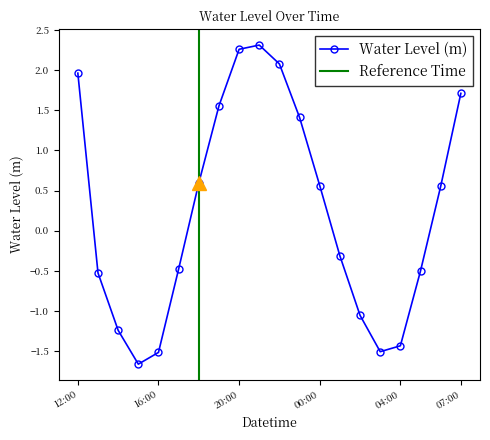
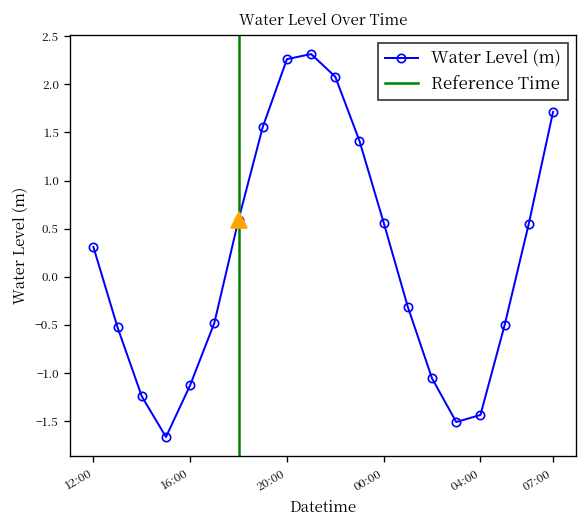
  {
    "Water Level (m)": {
-     "12:00": 2.0,
-     "16:00": -1.5,
+     "12:00": 0.3,
+     "16:00": -1.1,
      "20:00": 2.3,
      "00:00": 0.6,
      "04:00": -1.4,
      "07:00": 1.7
    }
  }
